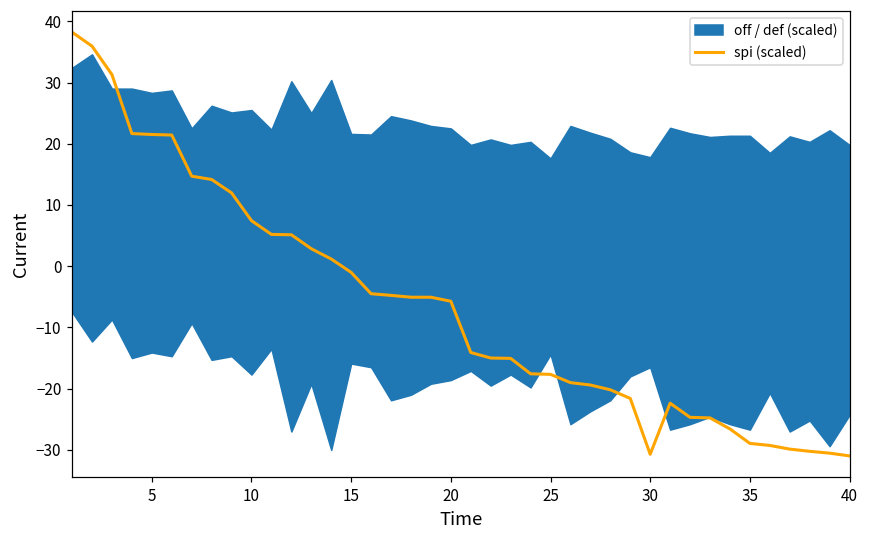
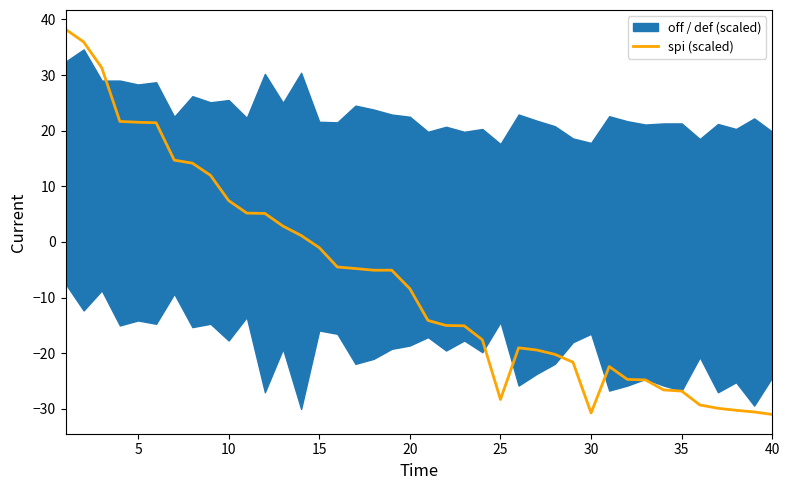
  {
    "spi (scaled)": {
      "5": 22,
      "10": 7,
      "15": -1,
-     "20": -6,
-     "25": -18,
+     "20": -8,
+     "25": -28,
      "30": -31,
-     "35": -29,
+     "35": -27,
      "40": -31
    }
  }
